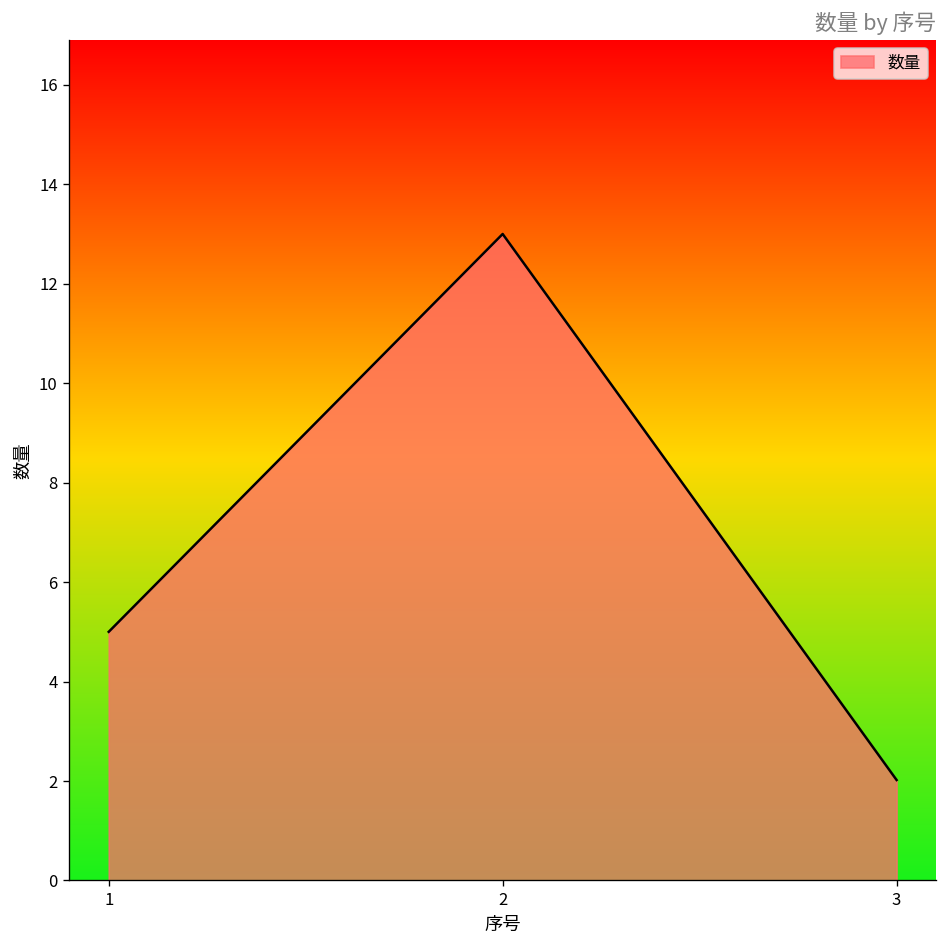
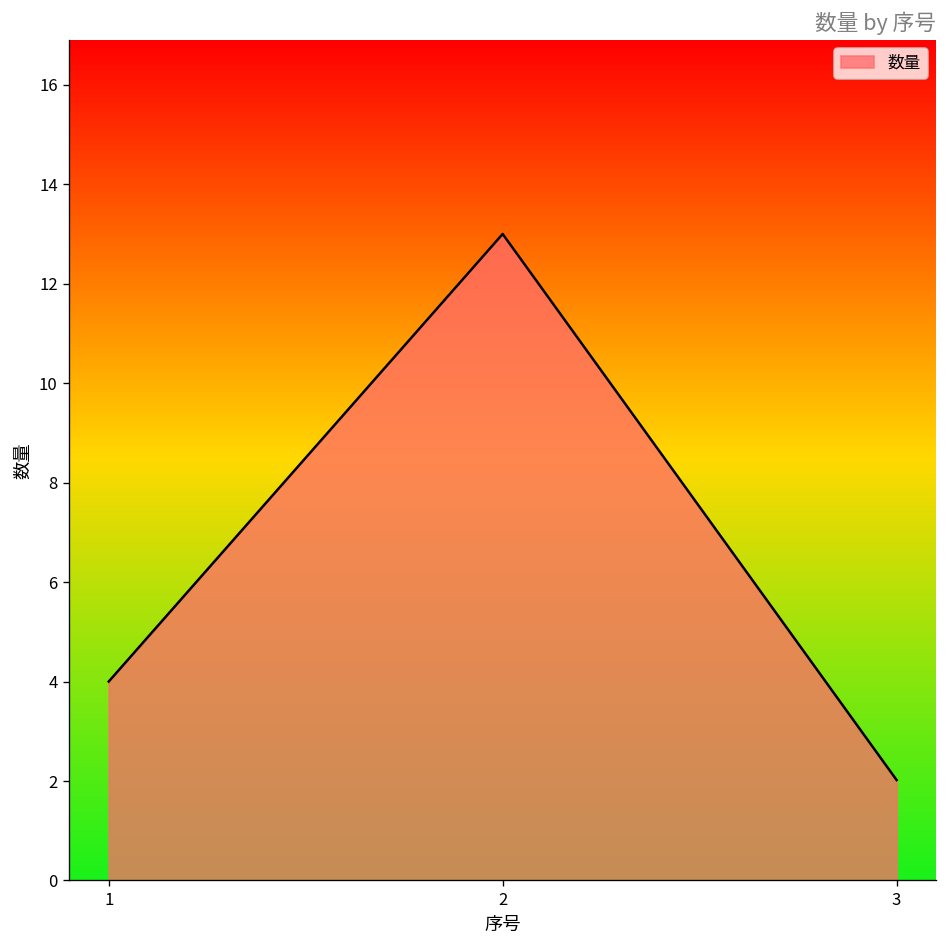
  {
-   "1": 5,
+   "1": 4,
    "2": 13,
    "3": 2
  }
